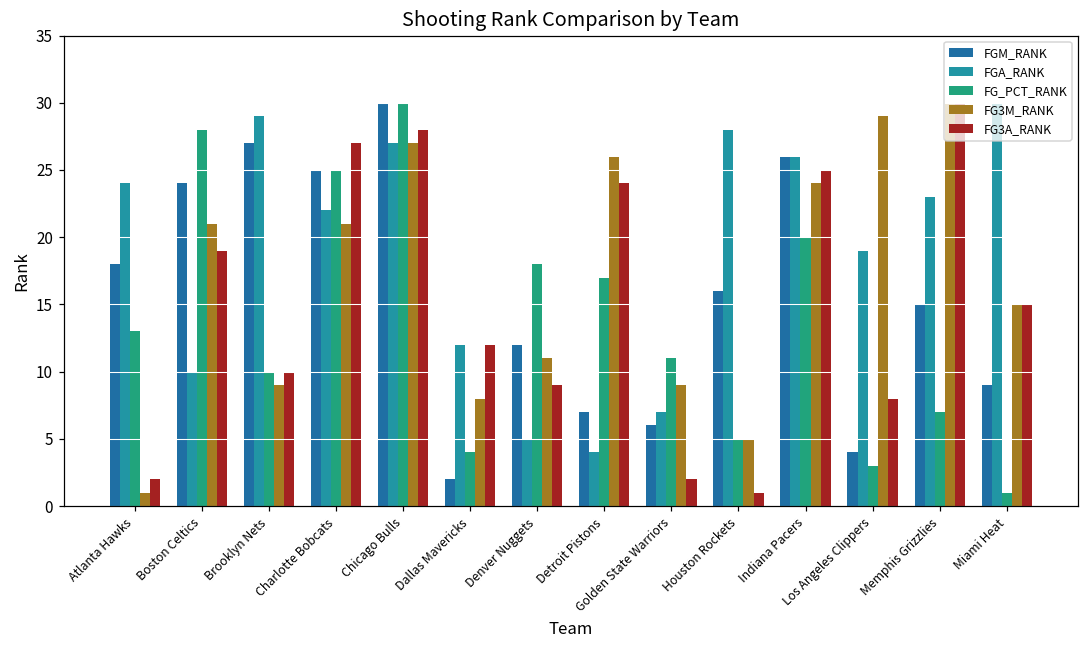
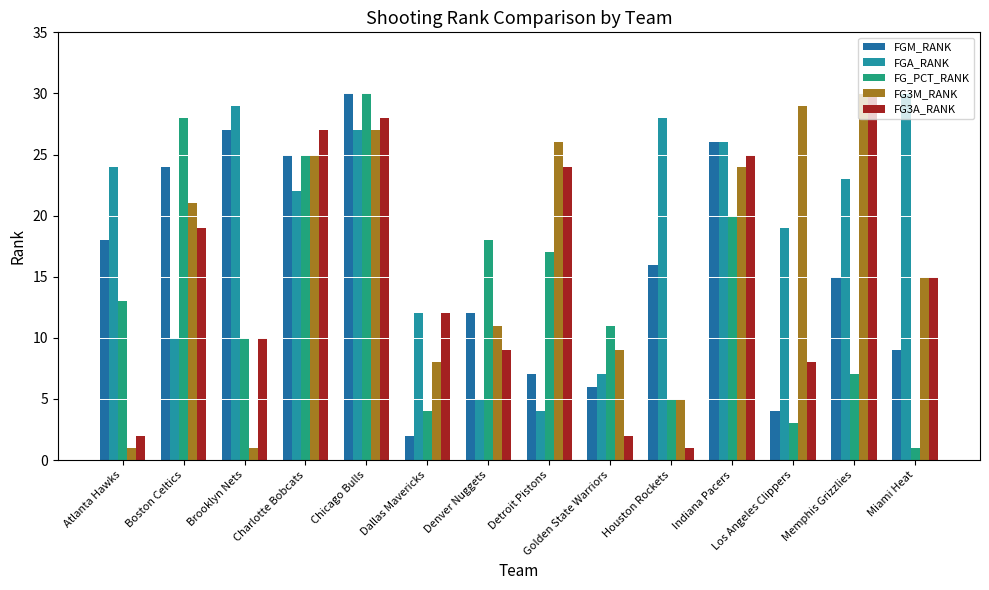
  {
    "FG3M_RANK": {
      "Atlanta Hawks": 1,
      "Boston Celtics": 21,
-     "Brooklyn Nets": 9,
-     "Charlotte Bobcats": 21,
+     "Brooklyn Nets": 1,
+     "Charlotte Bobcats": 25,
      "Chicago Bulls": 27,
      "Dallas Mavericks": 8,
      "Denver Nuggets": 11,
      "Detroit Pistons": 26,
      "Golden State Warriors": 9,
      "Houston Rockets": 5,
      "Indiana Pacers": 24,
      "Los Angeles Clippers": 29,
      "Miami Heat": 15
    },
    "FG3A_RANK": {
      "Atlanta Hawks": 2,
      "Boston Celtics": 19,
      "Brooklyn Nets": 10,
      "Charlotte Bobcats": 27,
      "Chicago Bulls": 28,
      "Dallas Mavericks": 12,
      "Denver Nuggets": 9,
      "Detroit Pistons": 24,
      "Golden State Warriors": 2,
      "Houston Rockets": 1,
      "Indiana Pacers": 25,
      "Los Angeles Clippers": 8,
      "Miami Heat": 15
    }
  }
